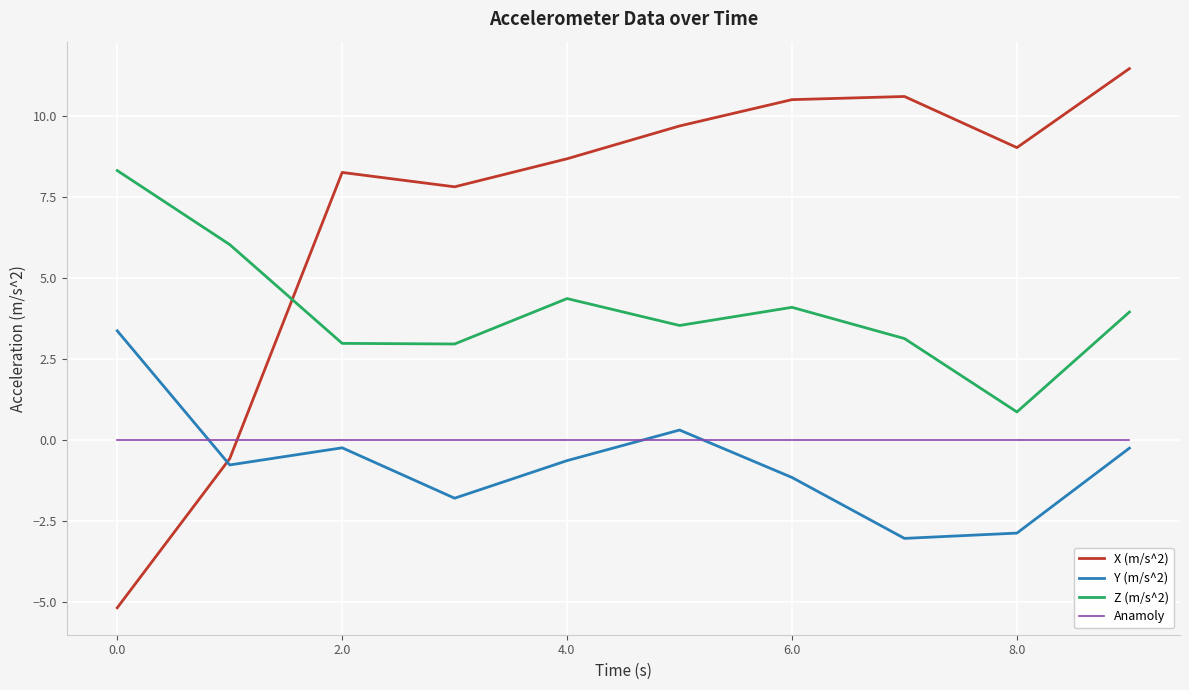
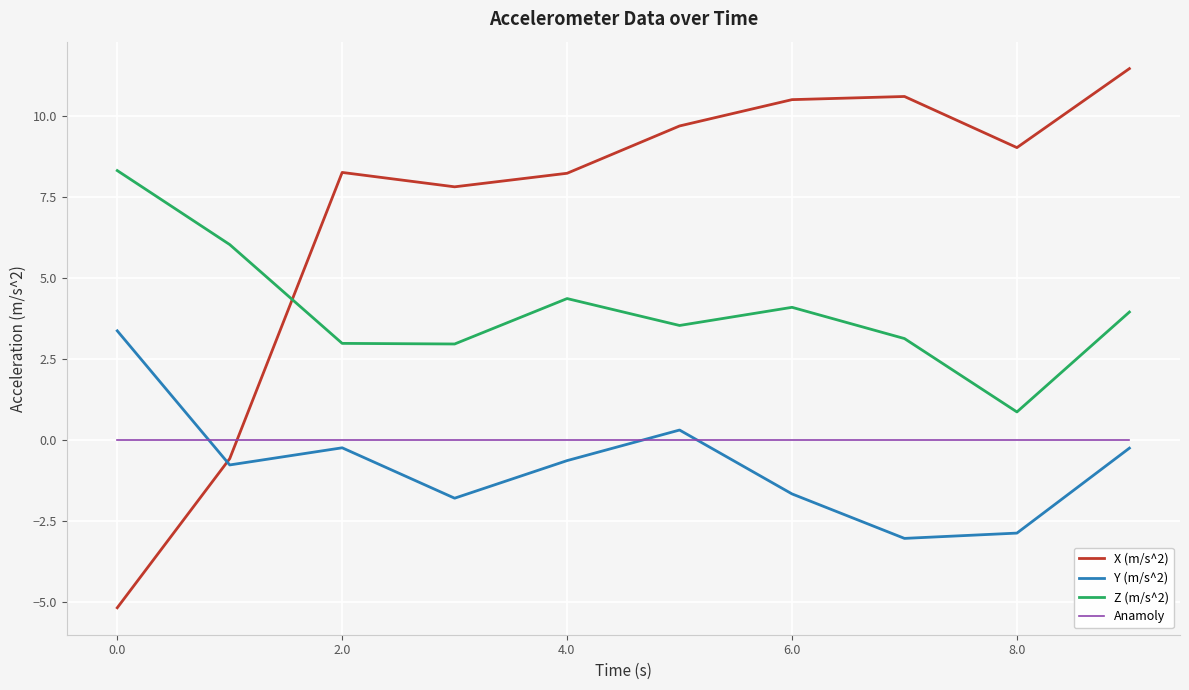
  {
    "X (m/s^2)": {
      "0.0": -5.2,
      "2.0": 8.3,
-     "4.0": 8.7,
+     "4.0": 8.2,
      "6.0": 10.5,
      "8.0": 9.0
    },
    "Y (m/s^2)": {
      "0.0": 3.4,
      "2.0": -0.2,
      "4.0": -0.6,
-     "6.0": -1.2,
+     "6.0": -1.7,
      "8.0": -2.9
    },
    "Z (m/s^2)": {
      "0.0": 8.3,
      "2.0": 3.0,
      "4.0": 4.4,
      "6.0": 4.1,
      "8.0": 0.9
    },
    "Anamoly": {
      "0.0": 0.0,
      "2.0": 0.0,
      "4.0": 0.0,
      "6.0": 0.0,
      "8.0": 0.0
    }
  }
